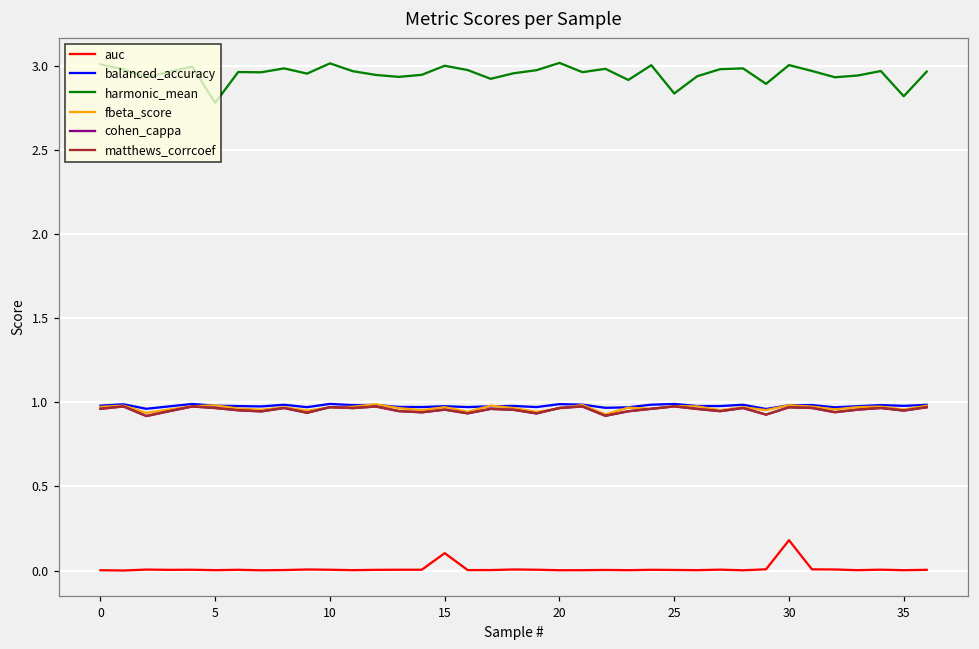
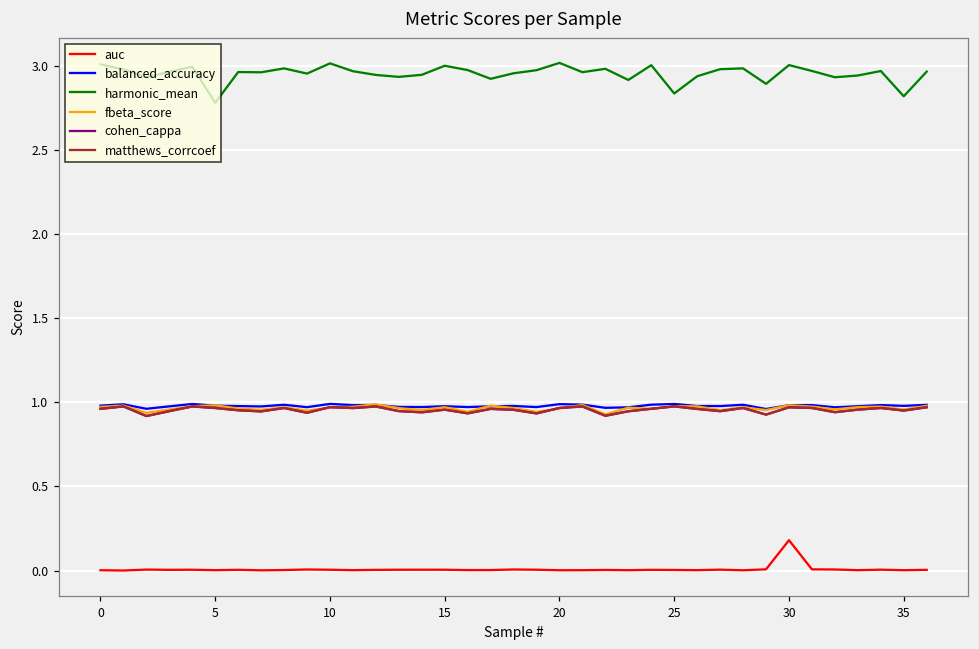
  {
    "auc": {
      "0": 0.00,
      "5": 0.00,
      "10": 0.00,
-     "15": 0.10,
+     "15": 0.00,
      "20": 0.00,
      "25": 0.00,
      "30": 0.18,
      "35": 0.00
    },
    "balanced_accuracy": {
      "10": 0.99,
      "20": 0.99,
      "35": 0.98
    },
    "harmonic_mean": {
      "10": 3.02,
      "15": 3.00,
      "20": 3.02,
      "25": 2.84,
      "30": 3.01,
      "35": 2.82
    }
  }
